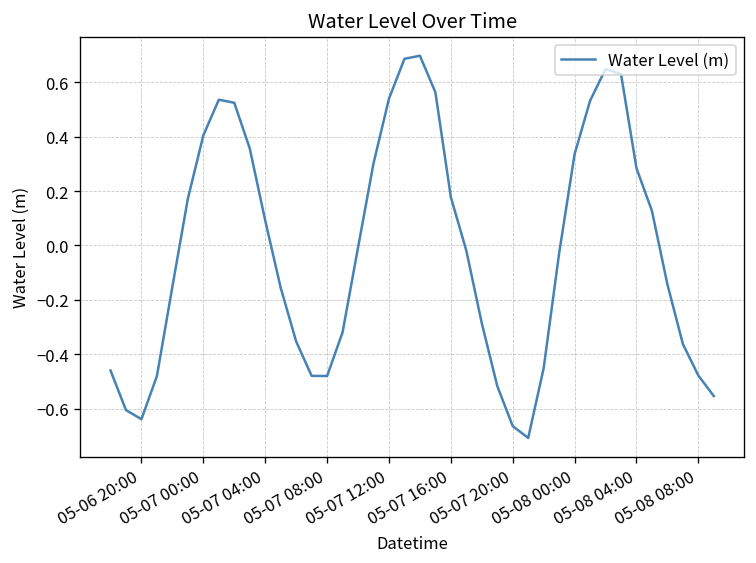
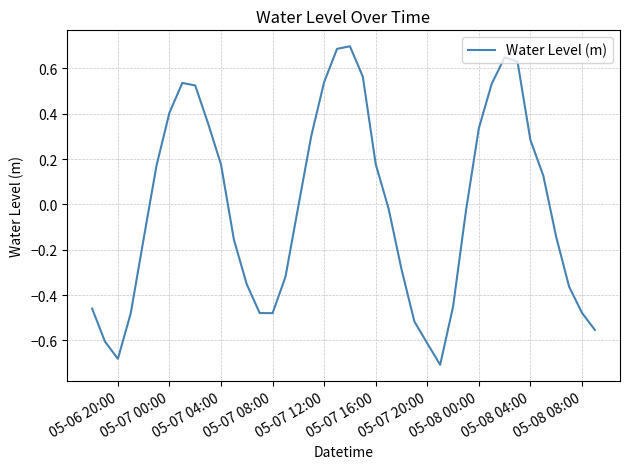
  {
-   "05-06 20:00": -0.64,
+   "05-06 20:00": -0.68,
    "05-07 00:00": 0.40,
-   "05-07 04:00": 0.09,
+   "05-07 04:00": 0.18,
    "05-07 08:00": -0.48,
    "05-07 12:00": 0.54,
    "05-07 16:00": 0.18,
-   "05-07 20:00": -0.66,
+   "05-07 20:00": -0.61,
    "05-08 00:00": 0.34,
    "05-08 04:00": 0.28,
    "05-08 08:00": -0.48
  }
